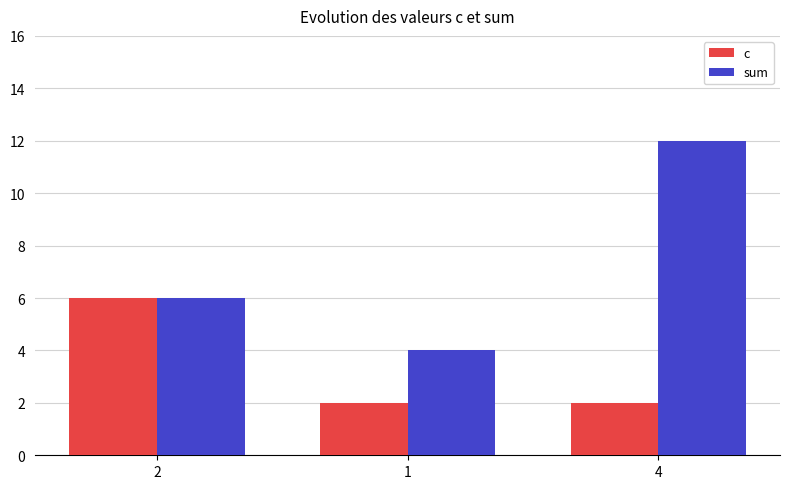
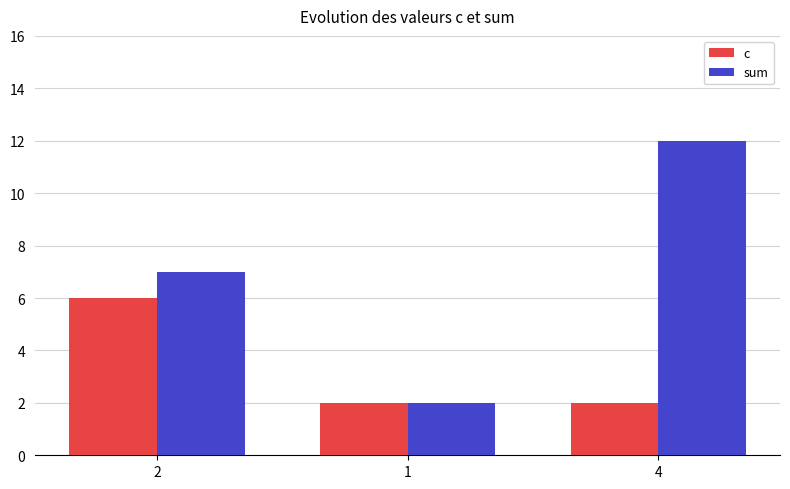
  {
    "c": {
      "2": 6,
      "1": 2,
      "4": 2
    },
    "sum": {
-     "2": 6,
-     "1": 4,
+     "2": 7,
+     "1": 2,
      "4": 12
    }
  }
